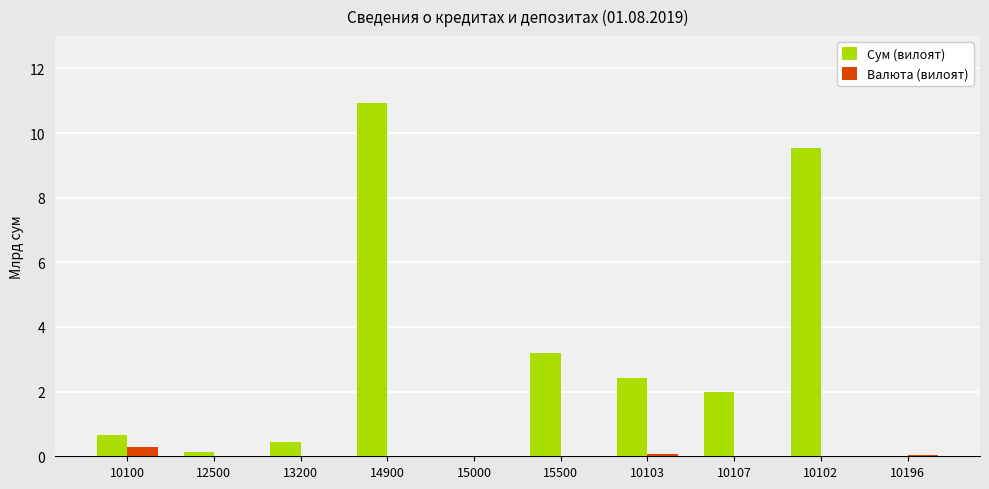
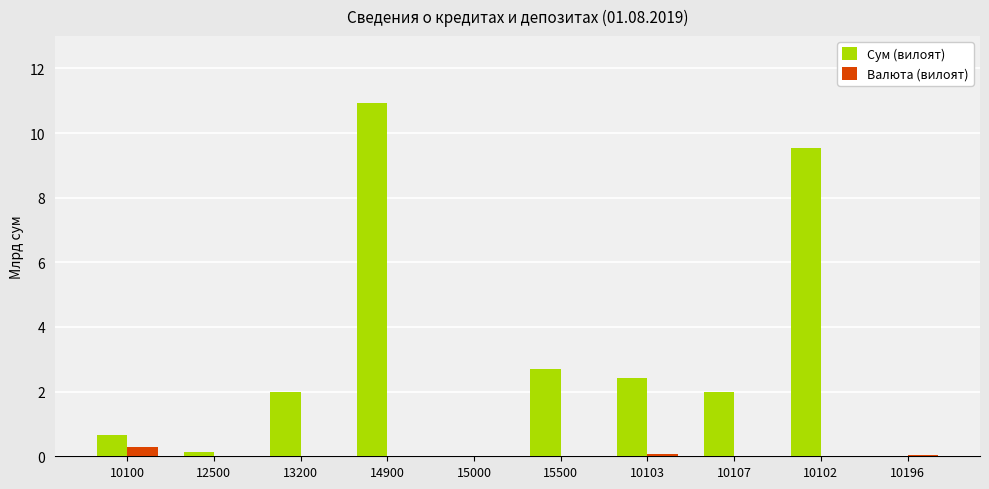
  {
    "Сум (вилоят)": {
      "10100": 0.7,
      "12500": 0.1,
-     "13200": 0.4,
+     "13200": 2.0,
      "14900": 10.9,
-     "15500": 3.2,
+     "15500": 2.7,
      "10103": 2.4,
      "10107": 2.0,
      "10102": 9.5
    },
    "Валюта (вилоят)": {
      "10100": 0.3,
      "12500": 0.0,
      "13200": 0.0,
      "14900": 0.0,
      "15000": 0.0,
      "15500": 0.0,
      "10107": 0.0,
      "10102": 0.0
    }
  }
